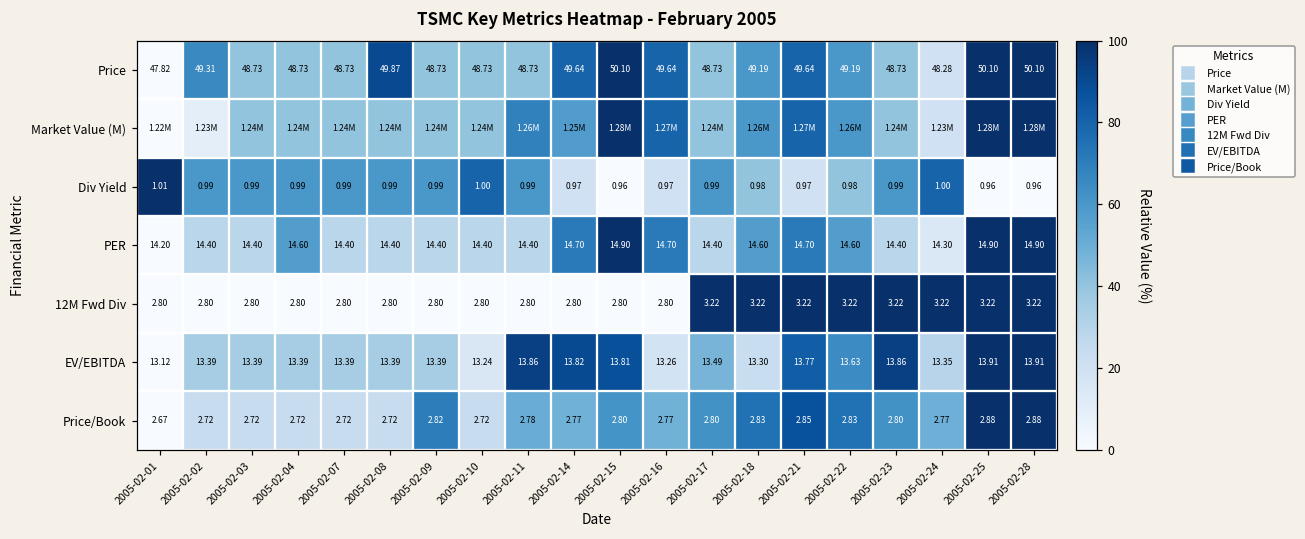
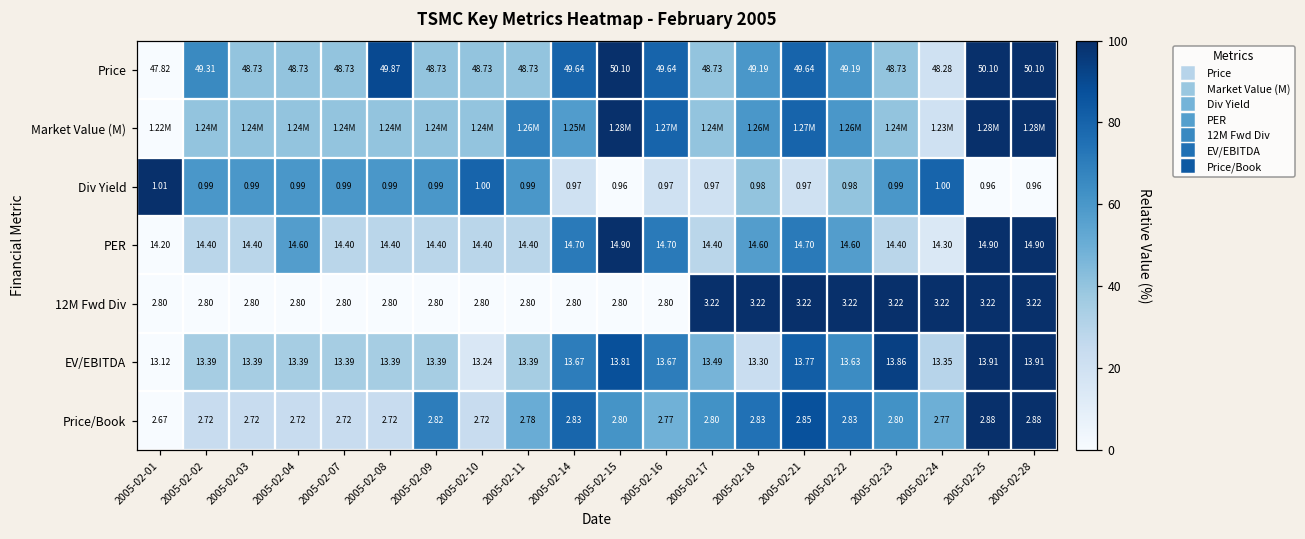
  {
    "Price": {
      "2005-02-01": "47.82",
      "2005-02-02": "49.31",
      "2005-02-03": "48.73",
      "2005-02-04": "48.73",
      "2005-02-07": "48.73",
      "2005-02-08": "49.87",
      "2005-02-09": "48.73",
      "2005-02-10": "48.73",
      "2005-02-11": "48.73",
      "2005-02-14": "49.64",
      "2005-02-15": "50.10",
      "2005-02-16": "49.64",
      "2005-02-17": "48.73",
      "2005-02-18": "49.19",
      "2005-02-21": "49.64",
      "2005-02-22": "49.19",
      "2005-02-23": "48.73",
      "2005-02-24": "48.28",
      "2005-02-25": "50.10",
      "2005-02-28": "50.10"
    },
    "Market Value (M)": {
      "2005-02-01": "1.22M",
-     "2005-02-02": "1.23M",
+     "2005-02-02": "1.24M",
      "2005-02-03": "1.24M",
      "2005-02-04": "1.24M",
      "2005-02-07": "1.24M",
      "2005-02-08": "1.24M",
      "2005-02-09": "1.24M",
      "2005-02-10": "1.24M",
      "2005-02-11": "1.26M",
      "2005-02-14": "1.25M",
      "2005-02-15": "1.28M",
      "2005-02-16": "1.27M",
      "2005-02-17": "1.24M",
      "2005-02-18": "1.26M",
      "2005-02-21": "1.27M",
      "2005-02-22": "1.26M",
      "2005-02-23": "1.24M",
      "2005-02-24": "1.23M",
      "2005-02-25": "1.28M",
      "2005-02-28": "1.28M"
    },
    "Div Yield": {
      "2005-02-01": "1.01",
      "2005-02-02": "0.99",
      "2005-02-03": "0.99",
      "2005-02-04": "0.99",
      "2005-02-07": "0.99",
      "2005-02-08": "0.99",
      "2005-02-09": "0.99",
      "2005-02-10": "1.00",
      "2005-02-11": "0.99",
      "2005-02-14": "0.97",
      "2005-02-15": "0.96",
      "2005-02-16": "0.97",
-     "2005-02-17": "0.99",
+     "2005-02-17": "0.97",
      "2005-02-18": "0.98",
      "2005-02-21": "0.97",
      "2005-02-22": "0.98",
      "2005-02-23": "0.99",
      "2005-02-24": "1.00",
      "2005-02-25": "0.96",
      "2005-02-28": "0.96"
    },
    "PER": {
      "2005-02-01": "14.20",
      "2005-02-02": "14.40",
      "2005-02-03": "14.40",
      "2005-02-04": "14.60",
      "2005-02-07": "14.40",
      "2005-02-08": "14.40",
      "2005-02-09": "14.40",
      "2005-02-10": "14.40",
      "2005-02-11": "14.40",
      "2005-02-14": "14.70",
      "2005-02-15": "14.90",
      "2005-02-16": "14.70",
      "2005-02-17": "14.40",
      "2005-02-18": "14.60",
      "2005-02-21": "14.70",
      "2005-02-22": "14.60",
      "2005-02-23": "14.40",
      "2005-02-24": "14.30",
      "2005-02-25": "14.90",
      "2005-02-28": "14.90"
    },
    "12M Fwd Div": {
      "2005-02-01": "2.80",
      "2005-02-02": "2.80",
      "2005-02-03": "2.80",
      "2005-02-04": "2.80",
      "2005-02-07": "2.80",
      "2005-02-08": "2.80",
      "2005-02-09": "2.80",
      "2005-02-10": "2.80",
      "2005-02-11": "2.80",
      "2005-02-14": "2.80",
      "2005-02-15": "2.80",
      "2005-02-16": "2.80",
      "2005-02-17": "3.22",
      "2005-02-18": "3.22",
      "2005-02-21": "3.22",
      "2005-02-22": "3.22",
      "2005-02-23": "3.22",
      "2005-02-24": "3.22",
      "2005-02-25": "3.22",
      "2005-02-28": "3.22"
    },
    "EV/EBITDA": {
      "2005-02-01": "13.12",
      "2005-02-02": "13.39",
      "2005-02-03": "13.39",
      "2005-02-04": "13.39",
      "2005-02-07": "13.39",
      "2005-02-08": "13.39",
      "2005-02-09": "13.39",
      "2005-02-10": "13.24",
-     "2005-02-11": "13.86",
-     "2005-02-14": "13.82",
+     "2005-02-11": "13.39",
+     "2005-02-14": "13.67",
      "2005-02-15": "13.81",
-     "2005-02-16": "13.26",
+     "2005-02-16": "13.67",
      "2005-02-17": "13.49",
      "2005-02-18": "13.30",
      "2005-02-21": "13.77",
      "2005-02-22": "13.63",
      "2005-02-23": "13.86",
      "2005-02-24": "13.35",
      "2005-02-25": "13.91",
      "2005-02-28": "13.91"
    },
    "Price/Book": {
      "2005-02-01": "2.67",
      "2005-02-02": "2.72",
      "2005-02-03": "2.72",
      "2005-02-04": "2.72",
      "2005-02-07": "2.72",
      "2005-02-08": "2.72",
      "2005-02-09": "2.82",
      "2005-02-10": "2.72",
      "2005-02-11": "2.78",
-     "2005-02-14": "2.77",
+     "2005-02-14": "2.83",
      "2005-02-15": "2.80",
      "2005-02-16": "2.77",
      "2005-02-17": "2.80",
      "2005-02-18": "2.83",
      "2005-02-21": "2.85",
      "2005-02-22": "2.83",
      "2005-02-23": "2.80",
      "2005-02-24": "2.77",
      "2005-02-25": "2.88",
      "2005-02-28": "2.88"
    }
  }
